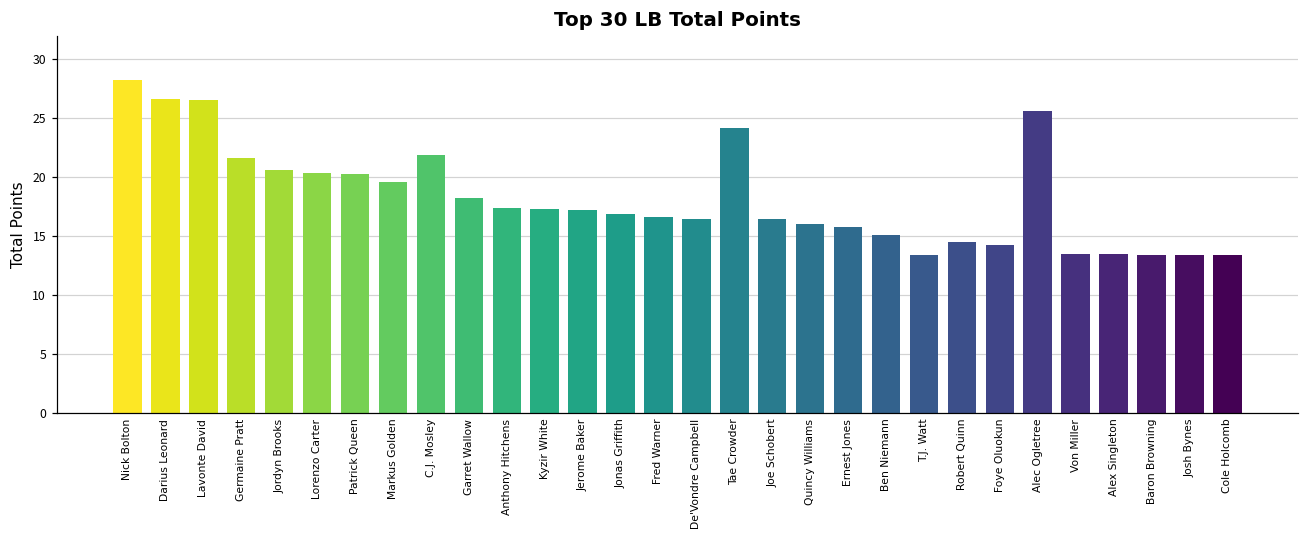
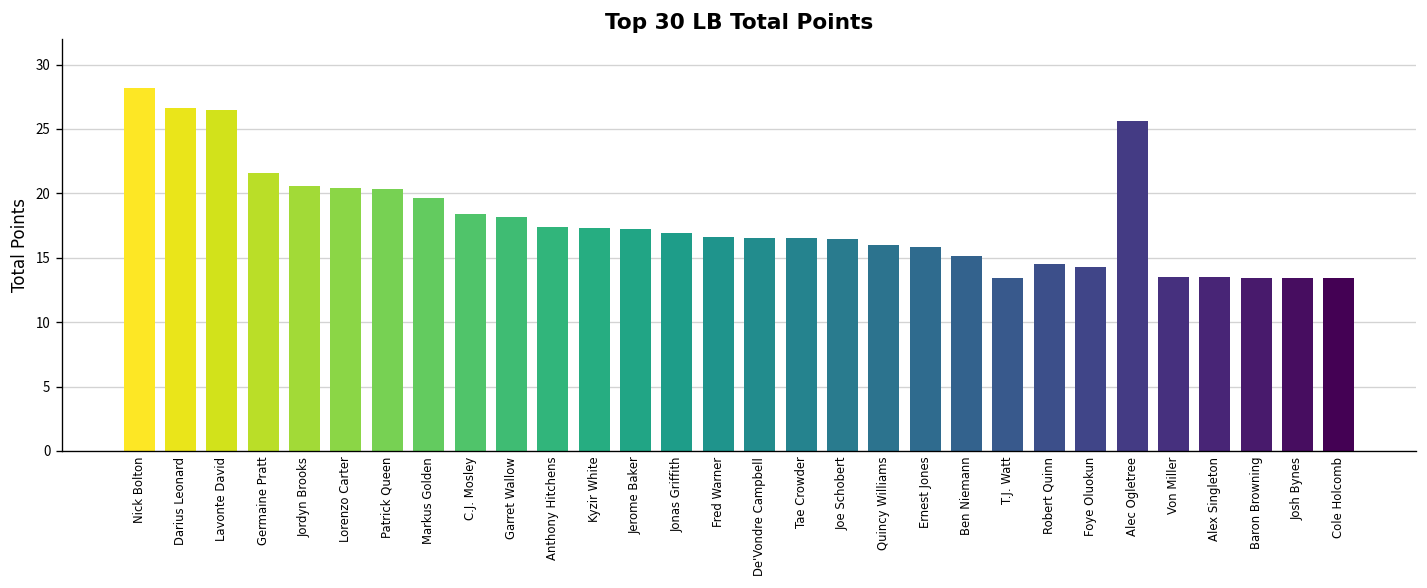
  {
    "Nick Bolton": 28.2,
    "Darius Leonard": 26.6,
    "Lavonte David": 26.5,
    "Germaine Pratt": 21.6,
    "Jordyn Brooks": 20.6,
    "Lorenzo Carter": 20.4,
    "Patrick Queen": 20.3,
    "Markus Golden": 19.6,
-   "C.J. Mosley": 21.9,
+   "C.J. Mosley": 18.4,
    "Garret Wallow": 18.2,
    "Anthony Hitchens": 17.4,
    "Kyzir White": 17.3,
    "Jerome Baker": 17.2,
    "Jonas Griffith": 16.9,
    "Fred Warner": 16.6,
    "De'Vondre Campbell": 16.5,
-   "Tae Crowder": 24.2,
+   "Tae Crowder": 16.5,
    "Joe Schobert": 16.5,
    "Quincy Williams": 16.0,
    "Ernest Jones": 15.8,
    "Ben Niemann": 15.1,
    "T.J. Watt": 13.4,
    "Robert Quinn": 14.5,
    "Foye Oluokun": 14.3,
    "Alec Ogletree": 25.6,
    "Von Miller": 13.5,
    "Alex Singleton": 13.5,
    "Baron Browning": 13.4,
    "Josh Bynes": 13.4,
    "Cole Holcomb": 13.4
  }
